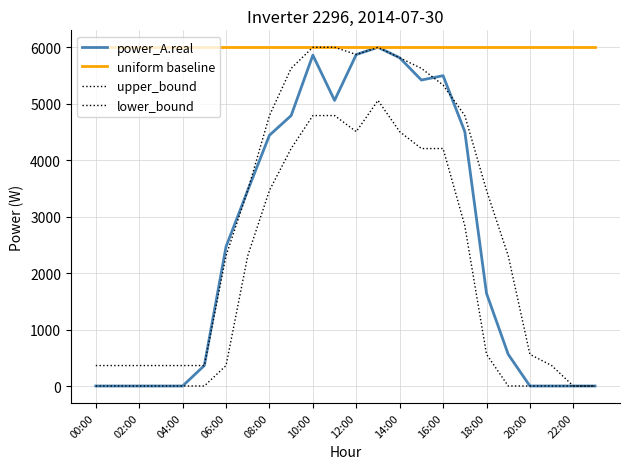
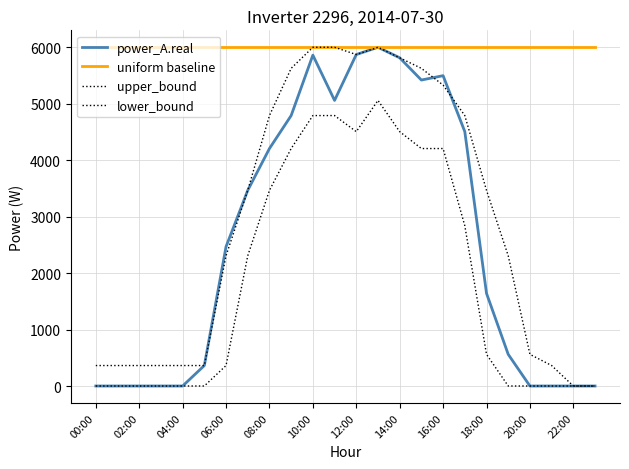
  {
    "power_A.real": {
      "06:00": 2500,
-     "08:00": 4400,
+     "08:00": 4200,
      "10:00": 5900,
      "16:00": 5500,
      "18:00": 1600
    },
    "uniform baseline": {
      "06:00": 6000,
      "08:00": 6000,
      "12:00": 6000,
      "14:00": 6000,
      "16:00": 6000,
      "18:00": 6000,
      "20:00": 6000,
      "22:00": 6000
    }
  }
